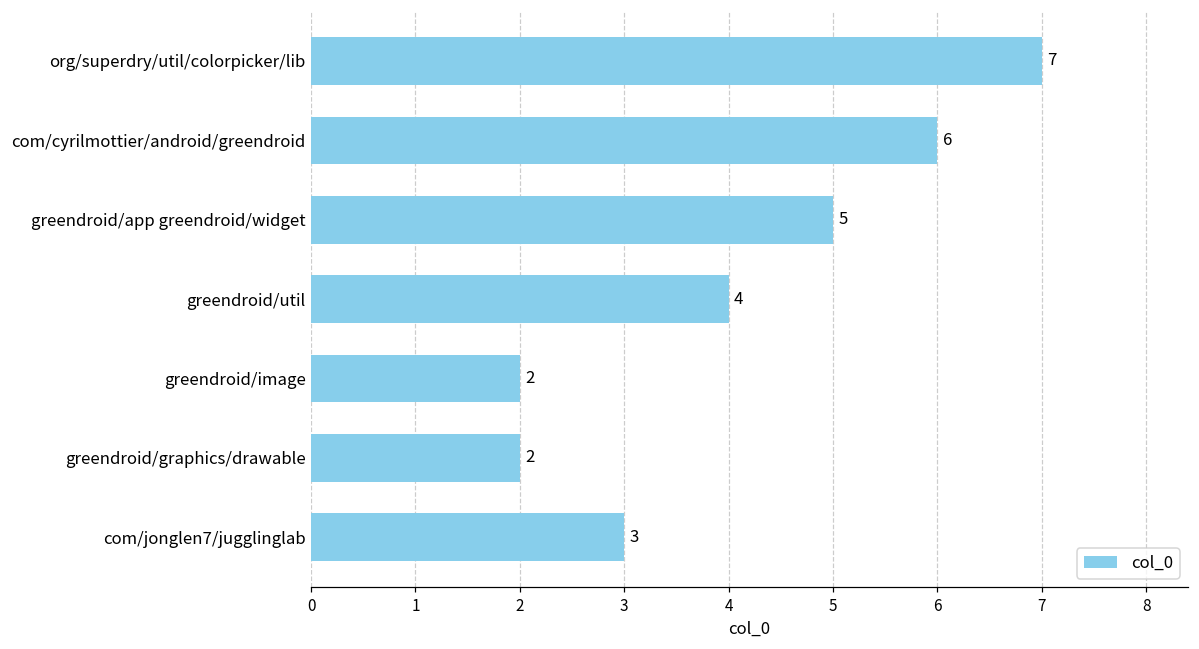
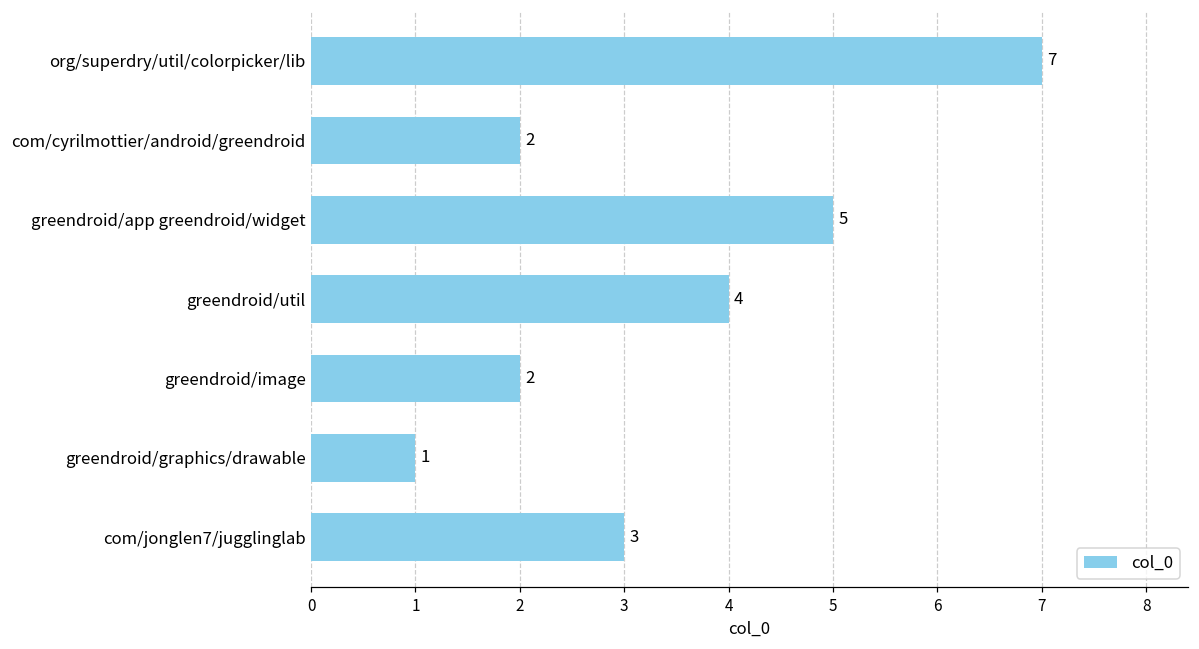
  {
    "org/superdry/util/colorpicker/lib": 7,
-   "com/cyrilmottier/android/greendroid": 6,
+   "com/cyrilmottier/android/greendroid": 2,
    "greendroid/app greendroid/widget": 5,
    "greendroid/util": 4,
    "greendroid/image": 2,
-   "greendroid/graphics/drawable": 2,
+   "greendroid/graphics/drawable": 1,
    "com/jonglen7/jugglinglab": 3
  }
